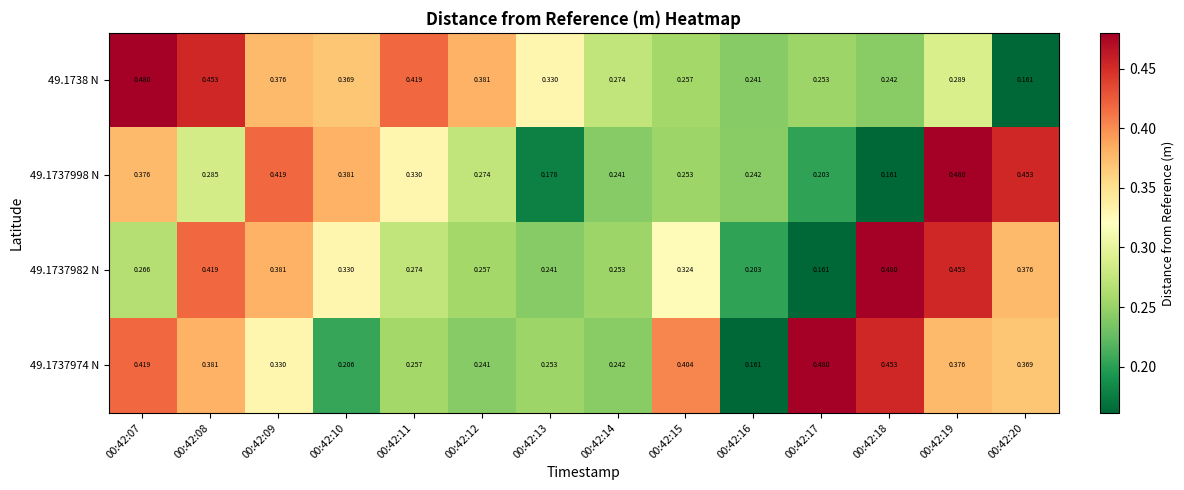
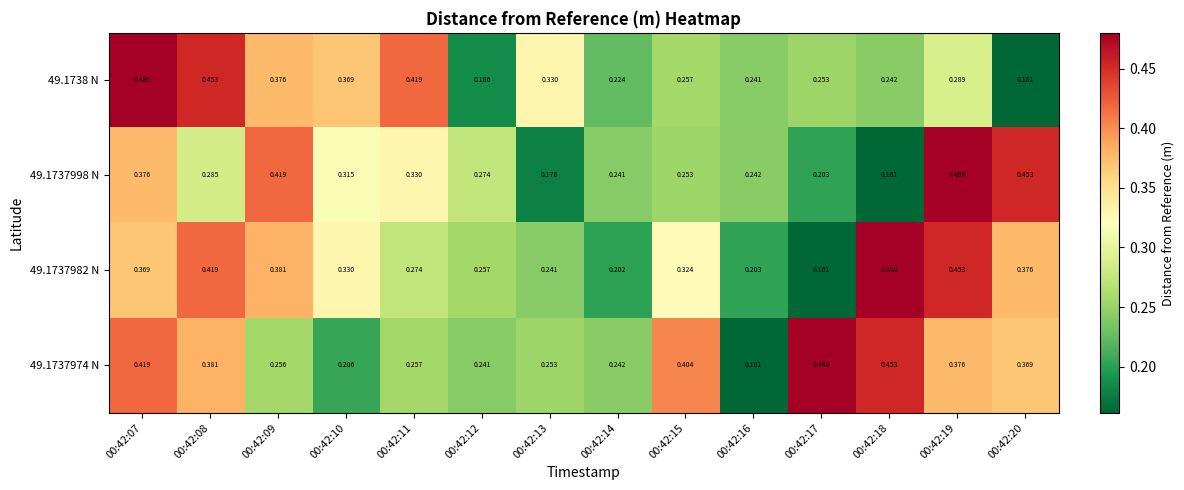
  {
    "49.1738 N": {
      "00:42:07": 0.480,
      "00:42:08": 0.453,
      "00:42:09": 0.376,
      "00:42:10": 0.369,
      "00:42:11": 0.419,
-     "00:42:12": 0.381,
+     "00:42:12": 0.186,
      "00:42:13": 0.330,
-     "00:42:14": 0.274,
+     "00:42:14": 0.224,
      "00:42:15": 0.257,
      "00:42:16": 0.241,
      "00:42:17": 0.253,
      "00:42:18": 0.242,
      "00:42:19": 0.289,
      "00:42:20": 0.161
    },
    "49.1737998 N": {
      "00:42:07": 0.376,
      "00:42:08": 0.285,
      "00:42:09": 0.419,
-     "00:42:10": 0.381,
+     "00:42:10": 0.315,
      "00:42:11": 0.330,
      "00:42:12": 0.274,
      "00:42:13": 0.178,
      "00:42:14": 0.241,
      "00:42:15": 0.253,
      "00:42:16": 0.242,
      "00:42:17": 0.203,
      "00:42:18": 0.161,
      "00:42:19": 0.480,
      "00:42:20": 0.453
    },
    "49.1737982 N": {
-     "00:42:07": 0.266,
+     "00:42:07": 0.369,
      "00:42:08": 0.419,
      "00:42:09": 0.381,
      "00:42:10": 0.330,
      "00:42:11": 0.274,
      "00:42:12": 0.257,
      "00:42:13": 0.241,
-     "00:42:14": 0.253,
+     "00:42:14": 0.202,
      "00:42:15": 0.324,
      "00:42:16": 0.203,
      "00:42:17": 0.161,
      "00:42:18": 0.480,
      "00:42:19": 0.453,
      "00:42:20": 0.376
    },
    "49.1737974 N": {
      "00:42:07": 0.419,
      "00:42:08": 0.381,
-     "00:42:09": 0.330,
+     "00:42:09": 0.256,
      "00:42:10": 0.206,
      "00:42:11": 0.257,
      "00:42:12": 0.241,
      "00:42:13": 0.253,
      "00:42:14": 0.242,
      "00:42:15": 0.404,
      "00:42:16": 0.161,
      "00:42:17": 0.480,
      "00:42:18": 0.453,
      "00:42:19": 0.376,
      "00:42:20": 0.369
    }
  }
